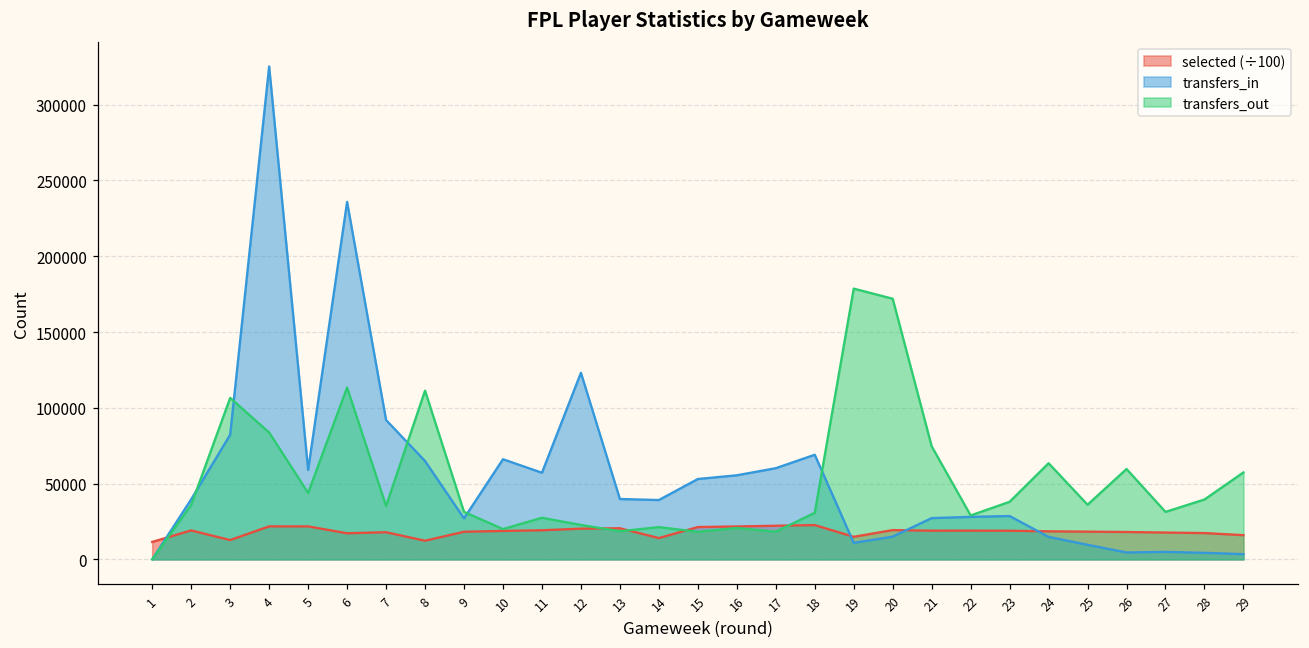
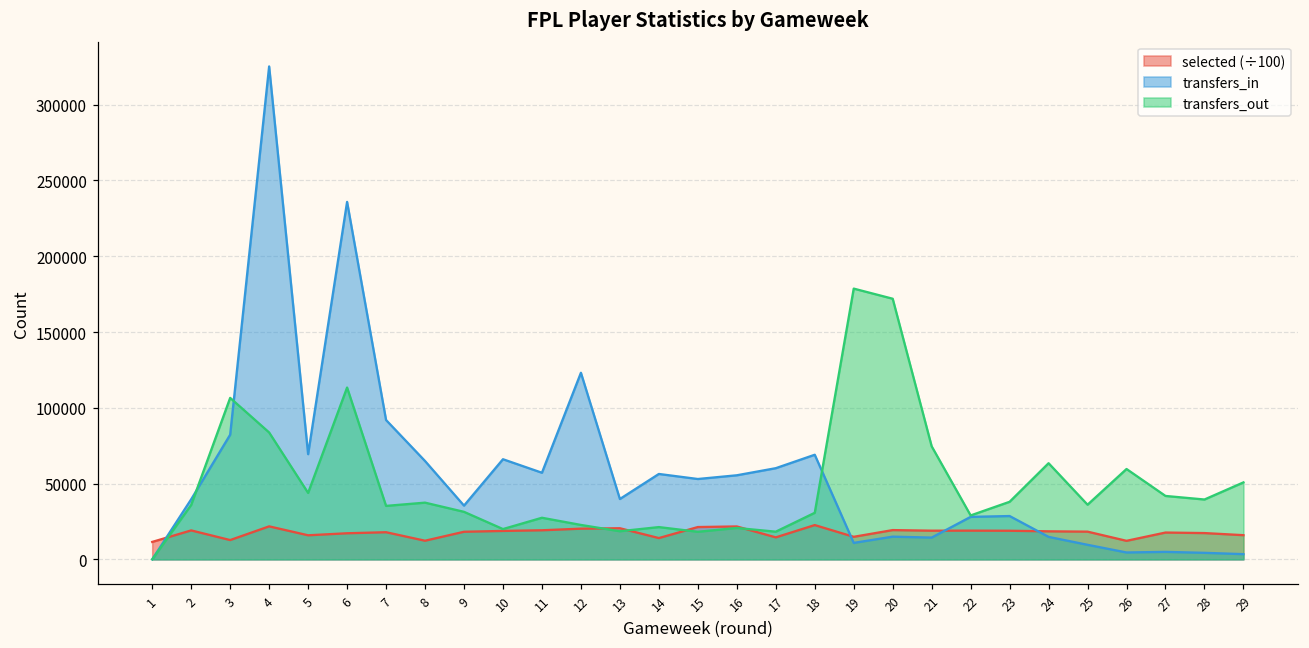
  {
    "selected (÷100)": {
      "1": 12000,
      "2": 19000,
      "3": 13000,
      "4": 22000,
-     "5": 22000,
+     "5": 16000,
      "6": 17000,
      "7": 18000,
      "8": 12000,
      "9": 18000,
      "11": 19000,
      "12": 20000,
      "13": 21000,
      "14": 14000,
      "15": 21000,
-     "17": 22000,
+     "17": 15000,
      "18": 23000,
      "19": 15000,
      "20": 19000,
      "21": 19000,
      "22": 19000,
      "23": 19000,
      "24": 18000,
      "25": 18000,
-     "26": 18000,
+     "26": 12000,
      "27": 18000,
      "28": 17000,
      "29": 16000
    },
    "transfers_in": {
      "2": 40000,
      "3": 82000,
      "4": 325000,
-     "5": 59000,
+     "5": 69000,
      "6": 236000,
      "7": 92000,
      "8": 65000,
-     "9": 27000,
+     "9": 35000,
      "10": 66000,
      "11": 57000,
      "12": 123000,
      "13": 40000,
-     "14": 39000,
+     "14": 56000,
      "15": 53000,
      "16": 55000,
      "17": 60000,
      "18": 69000,
      "19": 11000,
      "20": 15000,
-     "21": 27000,
+     "21": 14000,
      "23": 29000,
      "24": 15000,
      "25": 10000,
      "26": 5000,
      "27": 5000,
      "28": 4000,
      "29": 3000
    },
    "transfers_out": {
      "2": 36000,
      "3": 107000,
      "4": 84000,
      "5": 44000,
      "6": 113000,
      "7": 35000,
-     "8": 111000,
+     "8": 37000,
      "9": 31000,
      "11": 27000,
      "12": 23000,
      "13": 19000,
      "14": 21000,
      "15": 18000,
      "17": 18000,
      "18": 31000,
      "19": 179000,
      "20": 172000,
      "21": 75000,
      "23": 38000,
      "24": 63000,
      "25": 36000,
      "26": 60000,
-     "27": 31000,
+     "27": 42000,
      "28": 39000,
-     "29": 57000
+     "29": 51000
    }
  }
